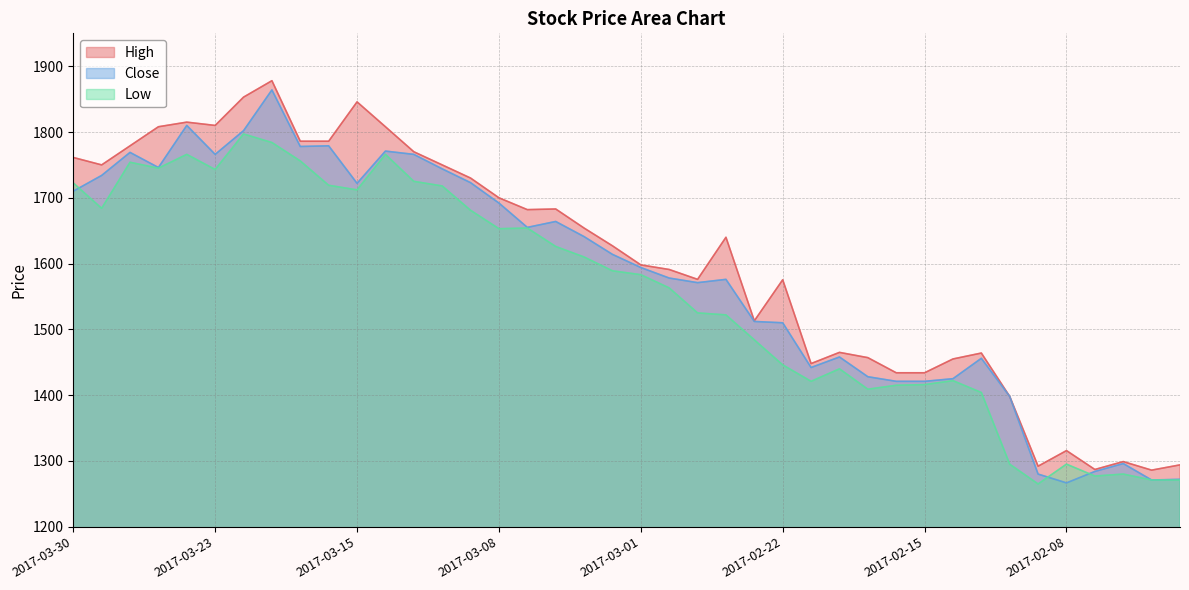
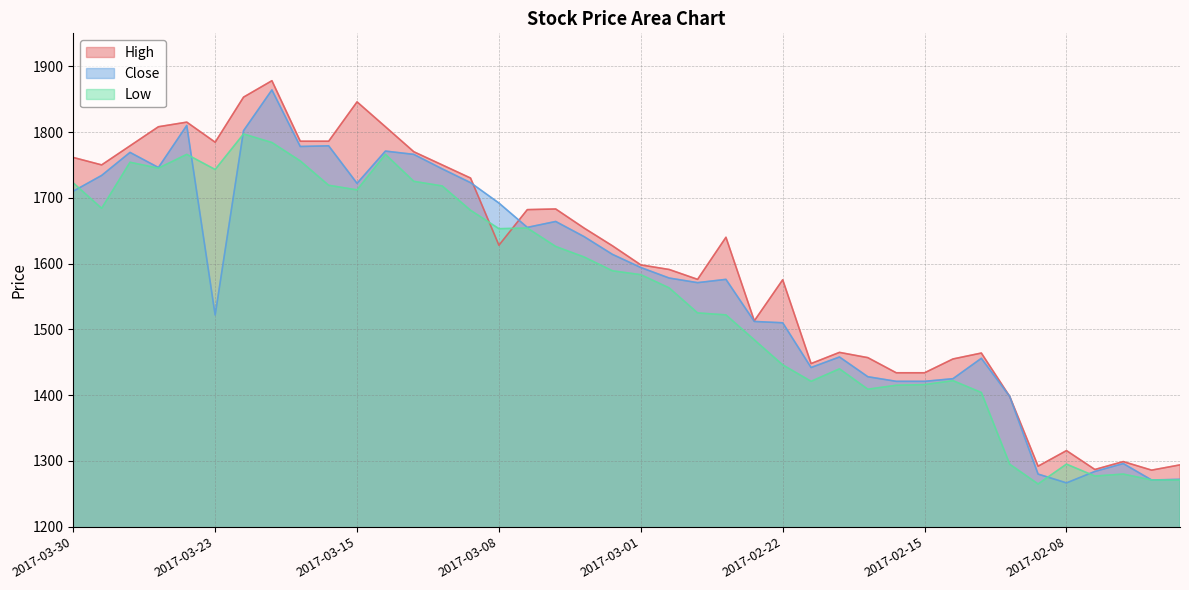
  {
    "High": {
      "2017-03-30": 1760,
-     "2017-03-23": 1810,
+     "2017-03-23": 1780,
      "2017-03-15": 1850,
-     "2017-03-08": 1700,
+     "2017-03-08": 1630,
      "2017-03-01": 1600,
      "2017-02-22": 1580,
      "2017-02-15": 1430,
      "2017-02-08": 1320
    },
    "Close": {
      "2017-03-30": 1710,
-     "2017-03-23": 1770,
+     "2017-03-23": 1520,
      "2017-03-15": 1720,
      "2017-03-08": 1690,
      "2017-03-01": 1590,
      "2017-02-22": 1510,
      "2017-02-15": 1420,
      "2017-02-08": 1270
    },
    "Low": {
      "2017-03-30": 1720,
      "2017-03-23": 1740,
      "2017-03-15": 1710,
      "2017-03-08": 1650,
      "2017-03-01": 1580,
      "2017-02-22": 1450,
      "2017-02-15": 1420,
      "2017-02-08": 1300
    }
  }
